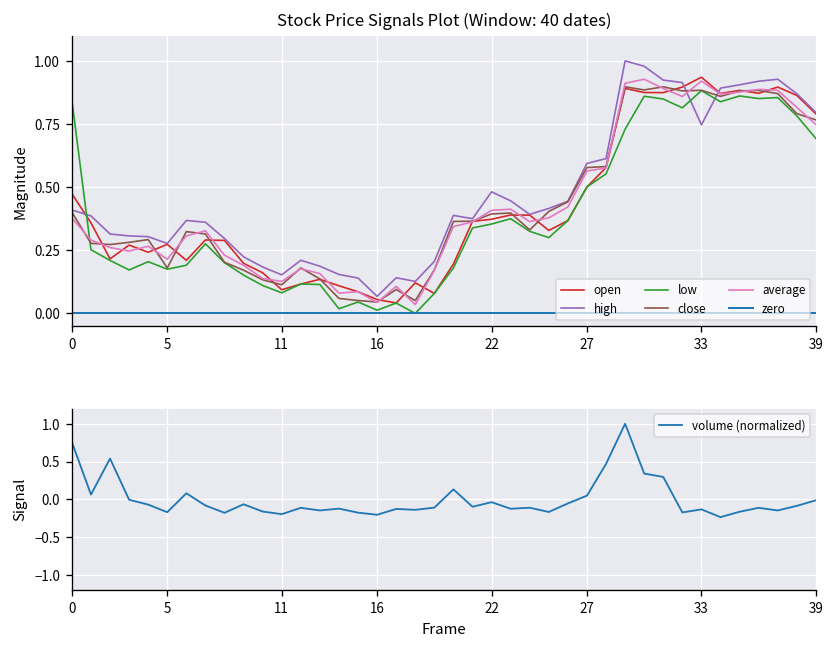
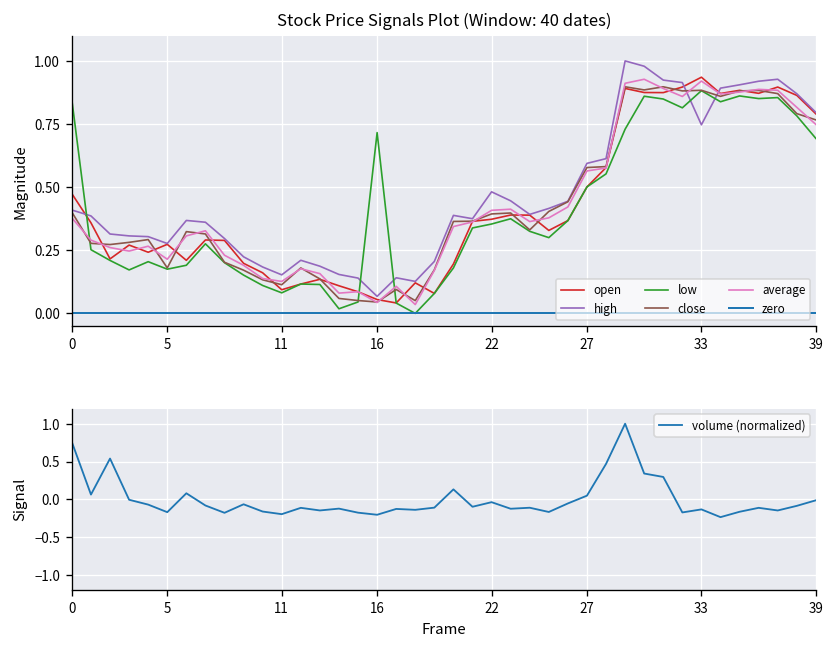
  {
    "Stock Price Signals Plot (Window: 40 dates)": {
      "open": {
        "0": 0.47,
        "11": 0.09,
        "22": 0.37,
        "33": 0.94
      },
      "high": {
        "11": 0.15,
        "16": 0.07,
        "22": 0.48,
        "27": 0.59,
        "33": 0.75
      },
      "low": {
        "0": 0.84,
        "11": 0.08,
-       "16": 0.01,
+       "16": 0.72,
        "22": 0.35,
        "39": 0.69
      },
      "close": {
        "11": 0.11,
        "22": 0.39,
        "27": 0.58,
        "39": 0.77
      },
      "average": {
        "0": 0.38,
        "5": 0.21,
        "11": 0.13,
        "22": 0.41,
        "27": 0.56,
        "33": 0.92,
        "39": 0.75
      }
    }
  }
